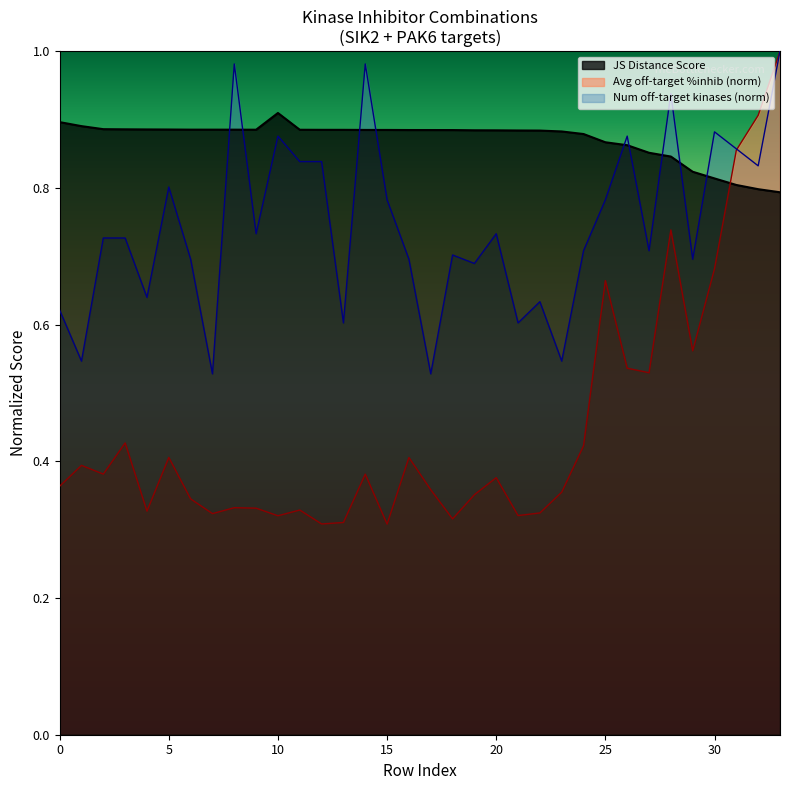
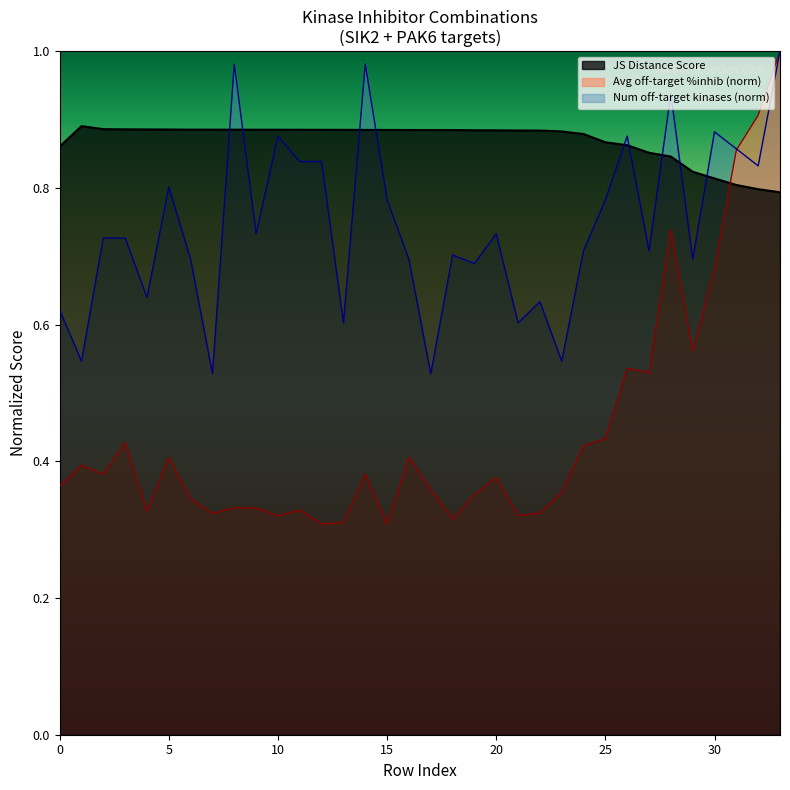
  {
    "JS Distance Score": {
-     "0": 0.90,
+     "0": 0.86,
      "5": 0.89,
-     "10": 0.91,
+     "10": 0.89,
      "15": 0.88,
      "20": 0.88,
      "25": 0.87,
      "30": 0.81
    },
    "Avg off-target %inhib (norm)": {
      "0": 0.36,
      "5": 0.41,
      "10": 0.32,
      "15": 0.31,
      "20": 0.38,
-     "25": 0.66,
+     "25": 0.43,
      "30": 0.68
    },
    "Num off-target kinases (norm)": {
      "0": 0.62,
      "5": 0.80,
      "10": 0.88,
      "15": 0.78,
      "20": 0.73,
      "25": 0.78,
      "30": 0.88
    }
  }
